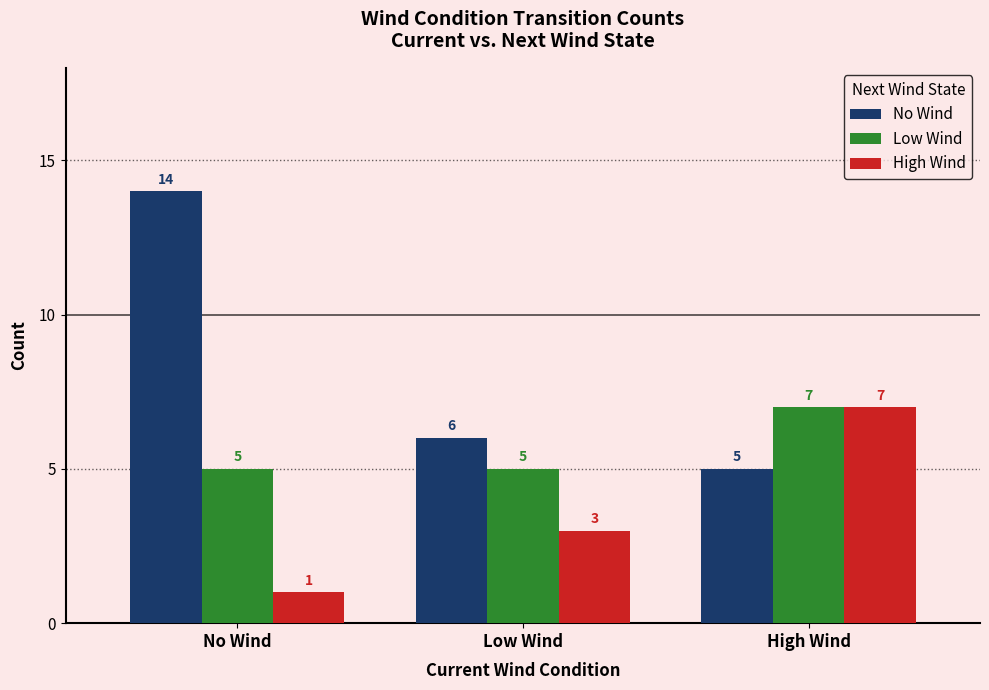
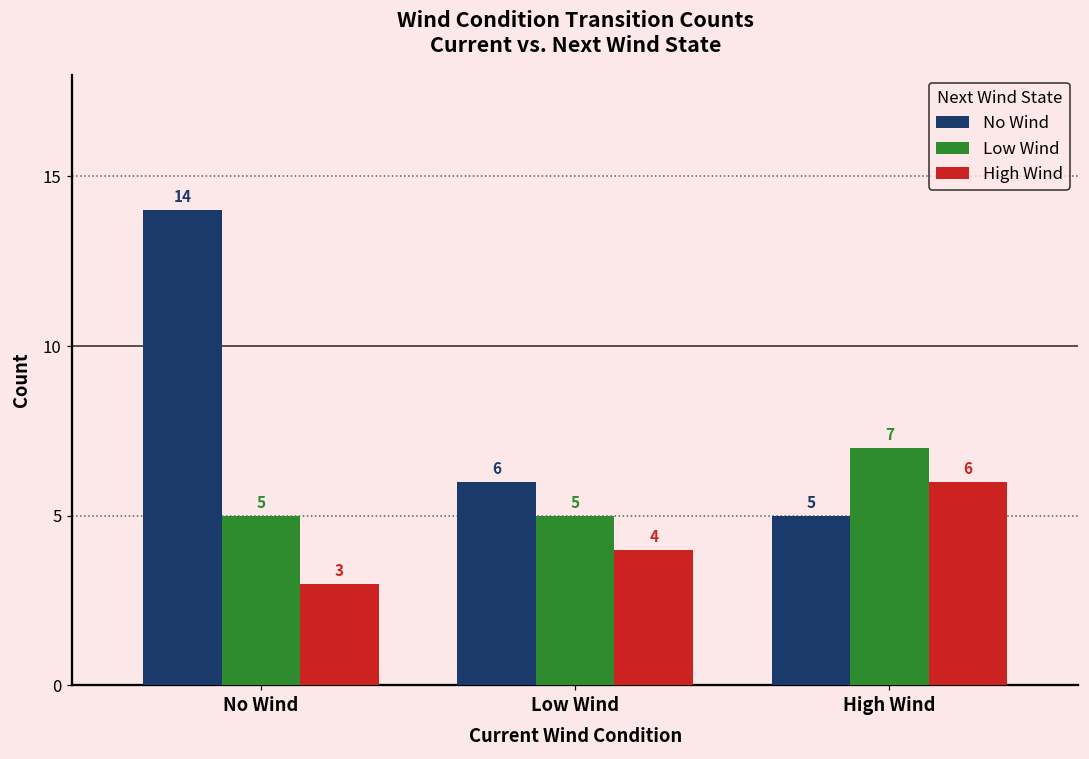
  {
    "No Wind": {
      "No Wind": 14,
      "Low Wind": 6,
      "High Wind": 5
    },
    "Low Wind": {
      "No Wind": 5,
      "Low Wind": 5,
      "High Wind": 7
    },
    "High Wind": {
-     "No Wind": 1,
-     "Low Wind": 3,
-     "High Wind": 7
+     "No Wind": 3,
+     "Low Wind": 4,
+     "High Wind": 6
    }
  }
